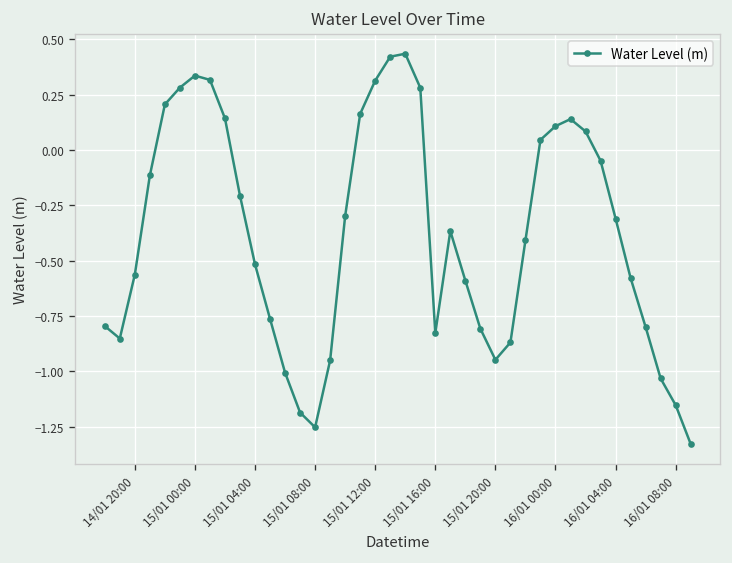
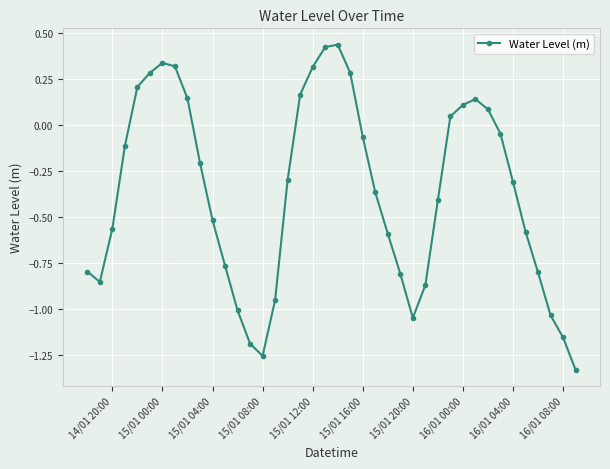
  {
    "14/01 20:00": -0.56,
    "15/01 00:00": 0.34,
    "15/01 04:00": -0.52,
    "15/01 08:00": -1.25,
    "15/01 12:00": 0.31,
-   "15/01 16:00": -0.83,
-   "15/01 20:00": -0.95,
+   "15/01 16:00": -0.07,
+   "15/01 20:00": -1.05,
    "16/01 00:00": 0.11,
    "16/01 04:00": -0.31,
    "16/01 08:00": -1.15
  }
